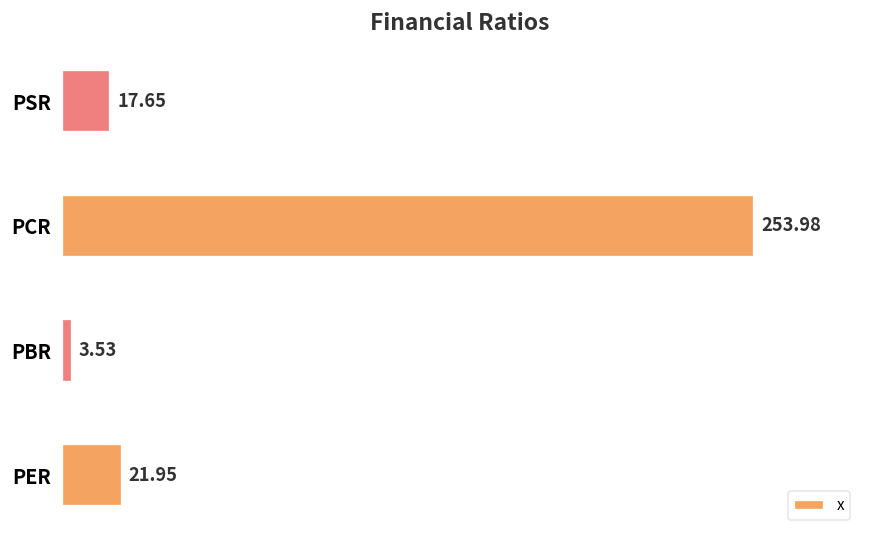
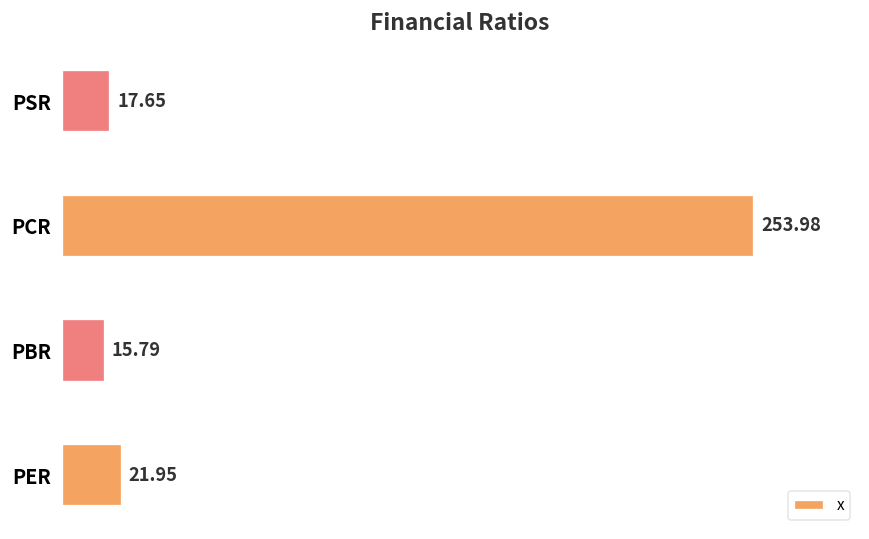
  {
    "PSR": 17.65,
    "PCR": 253.98,
-   "PBR": 3.53,
+   "PBR": 15.79,
    "PER": 21.95
  }
